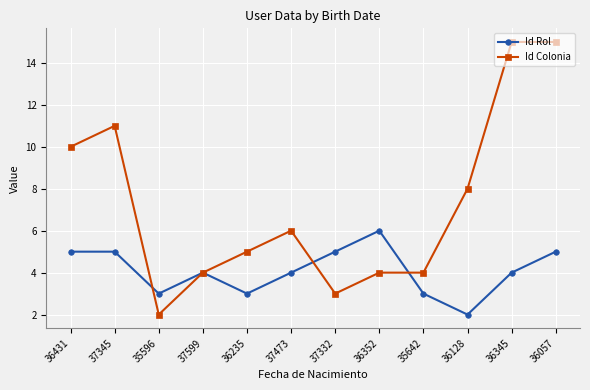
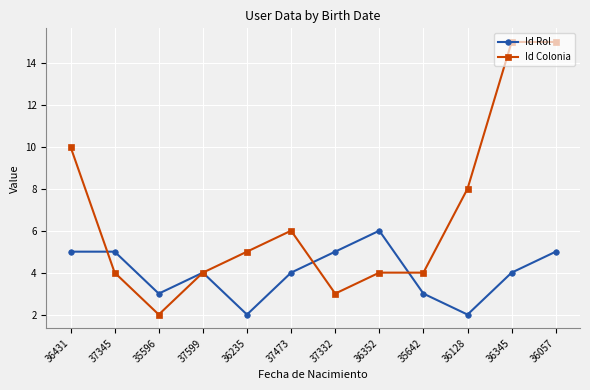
  {
    "Id Rol": {
      "36431": 5,
      "37345": 5,
      "35596": 3,
-     "36235": 3,
+     "36235": 2,
      "37473": 4,
      "37332": 5,
      "36352": 6,
      "35642": 3,
      "36128": 2,
      "36345": 4,
      "36057": 5
    },
    "Id Colonia": {
      "36431": 10,
-     "37345": 11,
+     "37345": 4,
      "35596": 2,
      "36235": 5,
      "37473": 6,
      "37332": 3,
      "36352": 4,
      "35642": 4,
      "36128": 8
    }
  }
